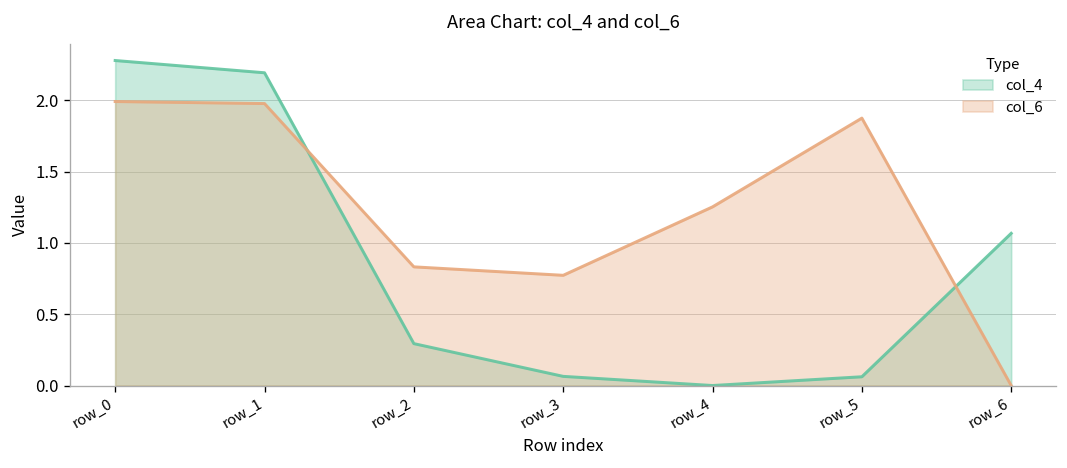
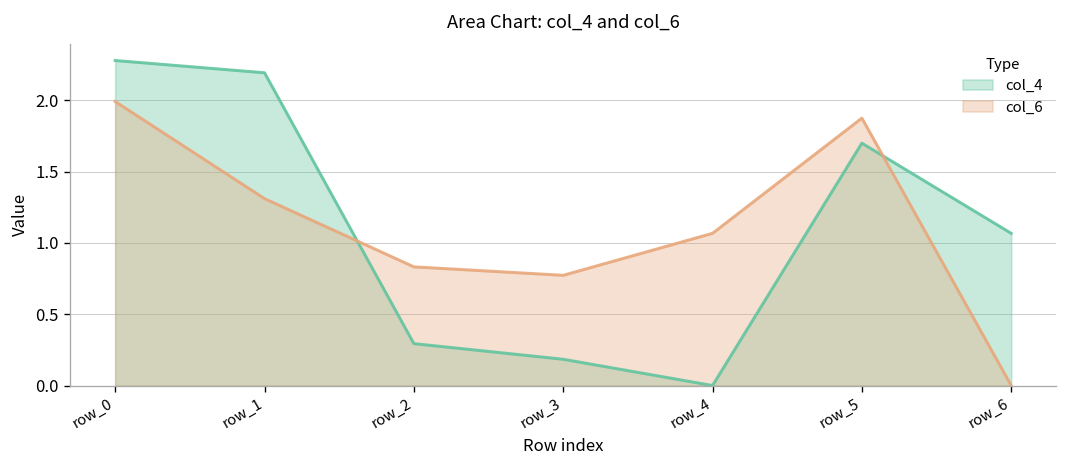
  {
    "col_4": {
      "row_0": 2.28,
      "row_1": 2.19,
      "row_2": 0.29,
-     "row_3": 0.06,
+     "row_3": 0.18,
      "row_4": 0.00,
-     "row_5": 0.06,
+     "row_5": 1.70,
      "row_6": 1.07
    },
    "col_6": {
      "row_0": 1.99,
-     "row_1": 1.98,
+     "row_1": 1.31,
      "row_2": 0.83,
      "row_3": 0.77,
-     "row_4": 1.25,
+     "row_4": 1.07,
      "row_5": 1.88,
      "row_6": 0.00
    }
  }
